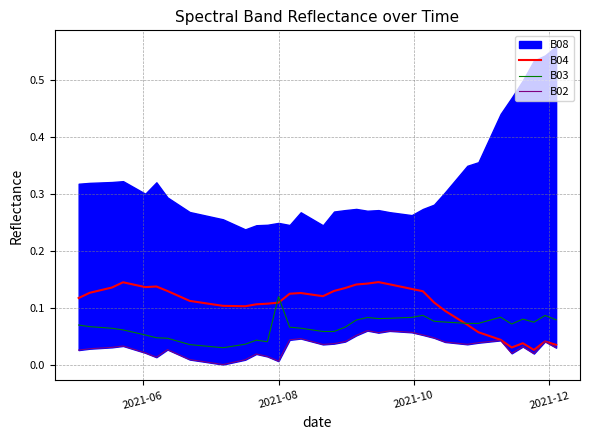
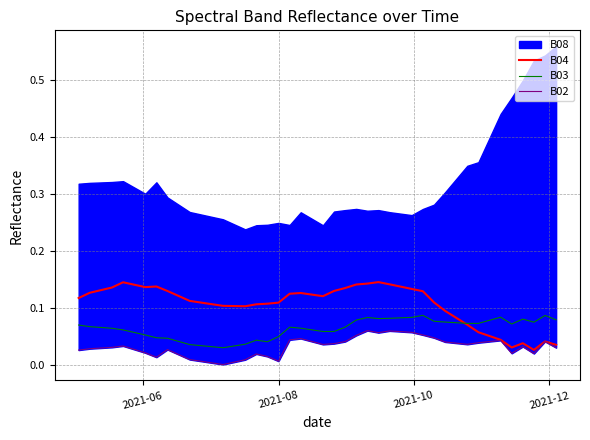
  {
    "B04": {
      "2021-08": 0.11
    },
    "B03": {
-     "2021-08": 0.12
+     "2021-08": 0.05
    },
    "B02": {
      "2021-08": 0.01
    }
  }
